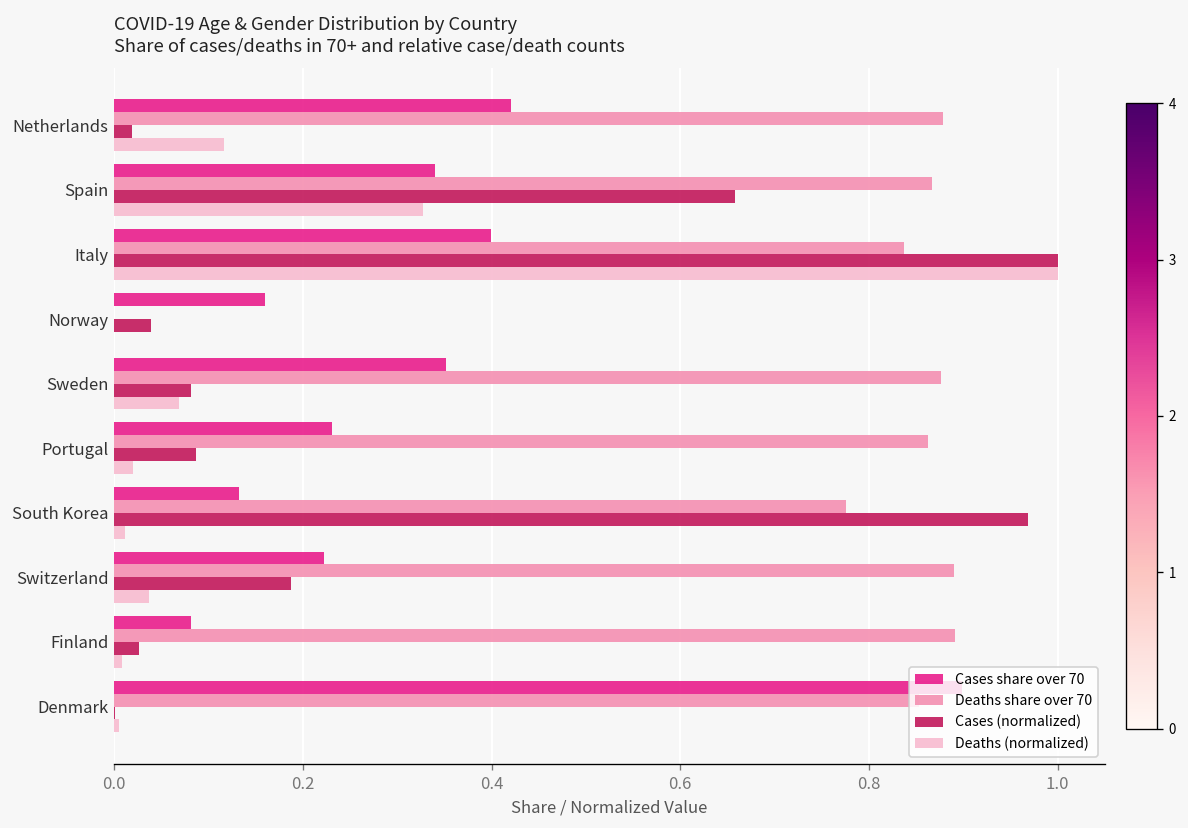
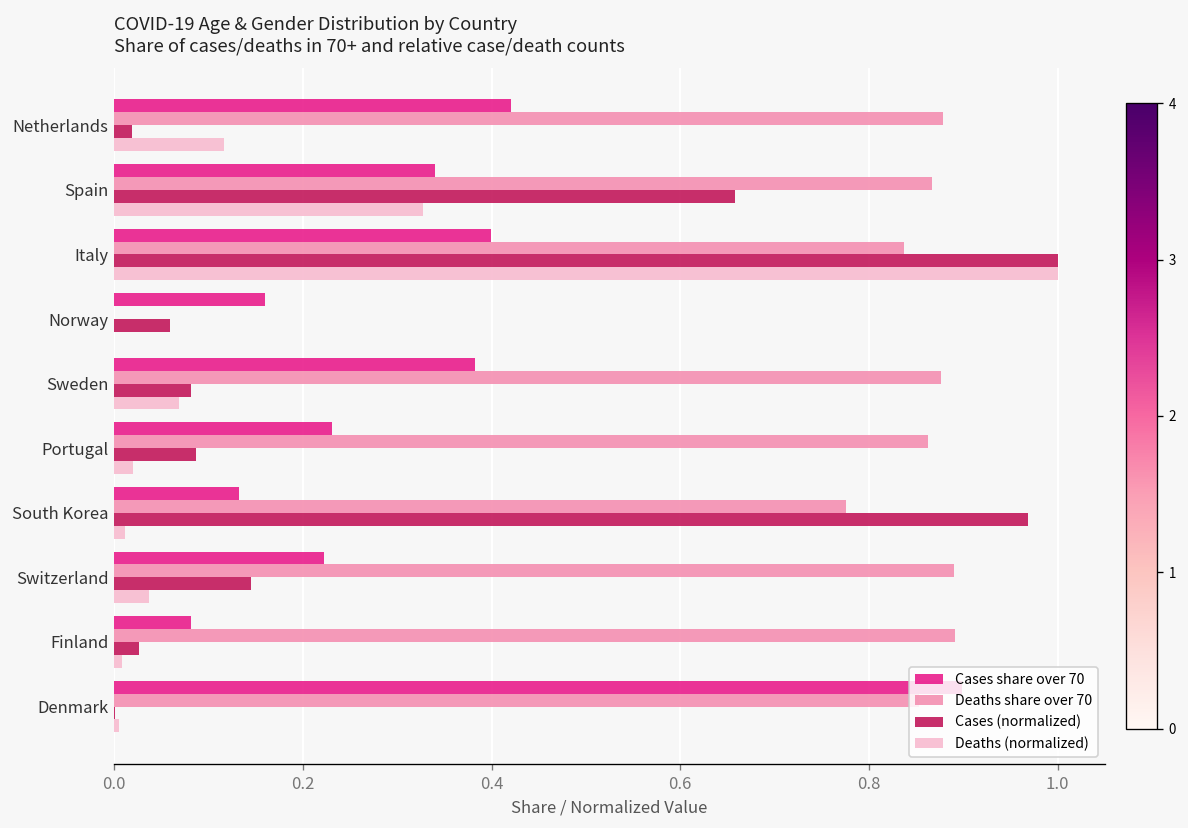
  {
    "Cases share over 70": {
      "Netherlands": 0.42,
      "Spain": 0.34,
      "Italy": 0.40,
      "Norway": 0.16,
-     "Sweden": 0.35,
+     "Sweden": 0.38,
      "Portugal": 0.23,
      "South Korea": 0.13,
      "Switzerland": 0.22,
      "Finland": 0.08
    },
    "Cases (normalized)": {
      "Netherlands": 0.02,
      "Spain": 0.66,
      "Italy": 1.00,
-     "Norway": 0.04,
+     "Norway": 0.06,
      "Sweden": 0.08,
      "Portugal": 0.09,
      "South Korea": 0.97,
-     "Switzerland": 0.19,
+     "Switzerland": 0.15,
      "Finland": 0.03
    }
  }
